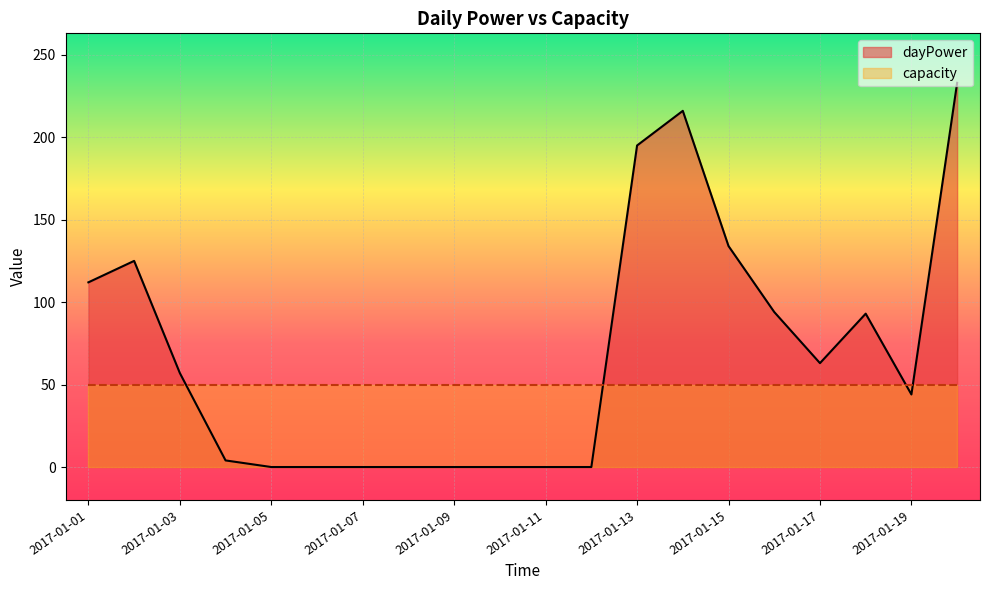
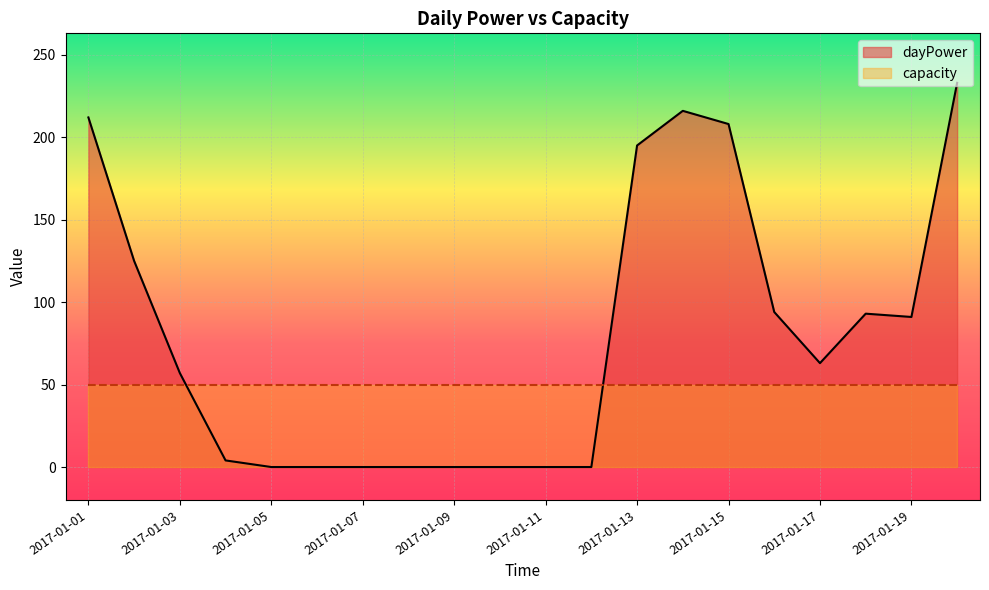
  {
    "dayPower": {
-     "2017-01-01": 112,
+     "2017-01-01": 212,
      "2017-01-03": 57,
      "2017-01-05": 0,
      "2017-01-07": 0,
      "2017-01-09": 0,
      "2017-01-11": 0,
      "2017-01-13": 195,
-     "2017-01-15": 134,
+     "2017-01-15": 208,
      "2017-01-17": 63,
-     "2017-01-19": 44
+     "2017-01-19": 91
    },
    "capacity": {
      "2017-01-01": 50,
      "2017-01-03": 50,
      "2017-01-05": 50,
      "2017-01-07": 50,
      "2017-01-09": 50,
      "2017-01-11": 50,
      "2017-01-13": 50,
      "2017-01-15": 50,
      "2017-01-17": 50,
      "2017-01-19": 50
    }
  }
